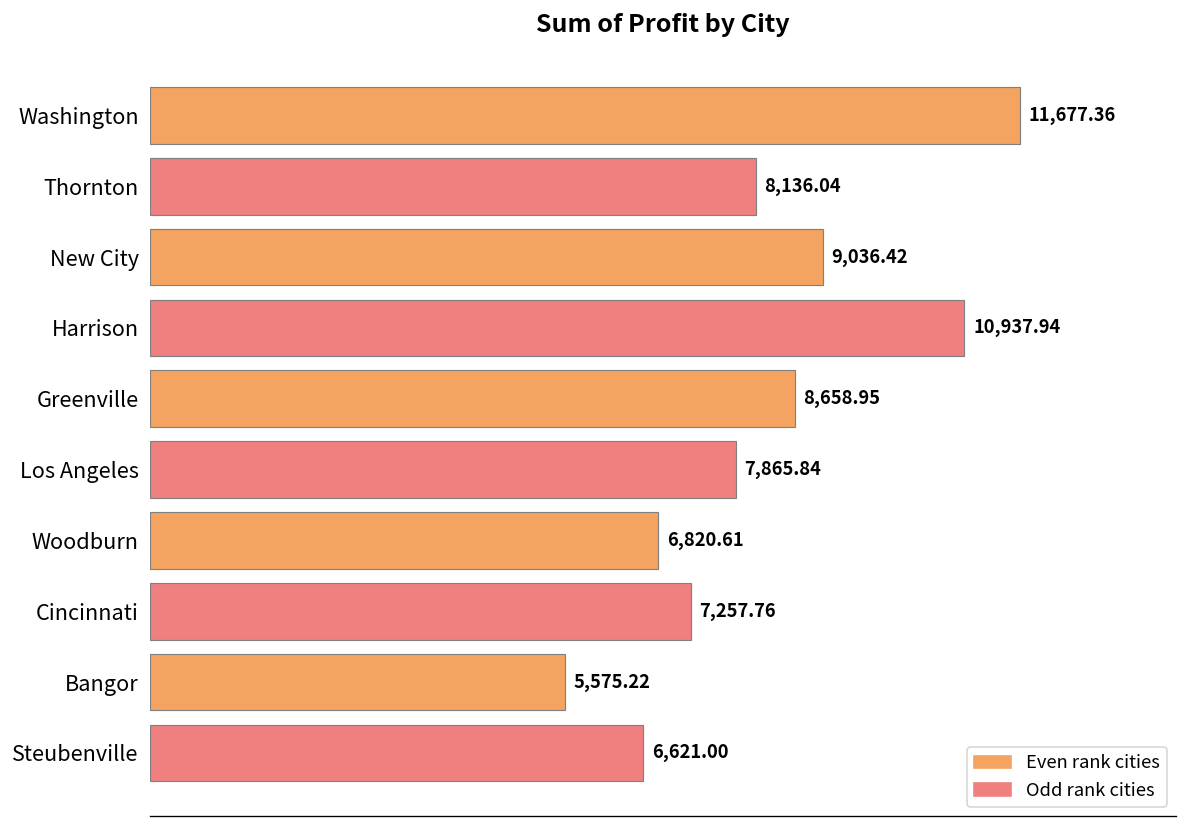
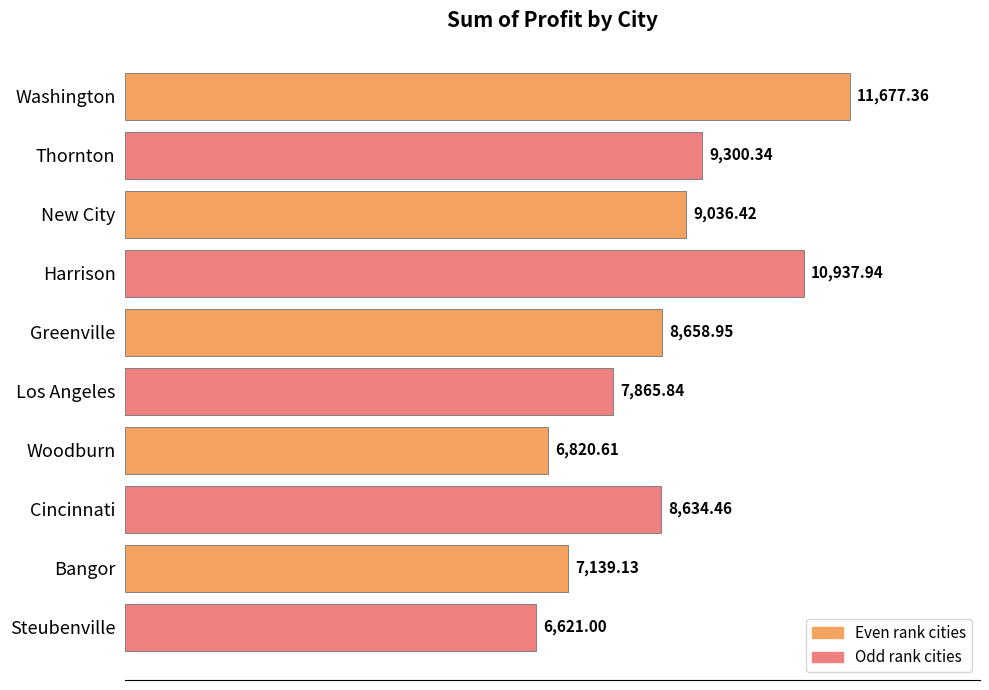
  {
    "Washington": "11,677.36",
-   "Thornton": "8,136.04",
+   "Thornton": "9,300.34",
    "New City": "9,036.42",
    "Harrison": "10,937.94",
    "Greenville": "8,658.95",
    "Los Angeles": "7,865.84",
    "Woodburn": "6,820.61",
-   "Cincinnati": "7,257.76",
-   "Bangor": "5,575.22",
+   "Cincinnati": "8,634.46",
+   "Bangor": "7,139.13",
    "Steubenville": "6,621.00"
  }
